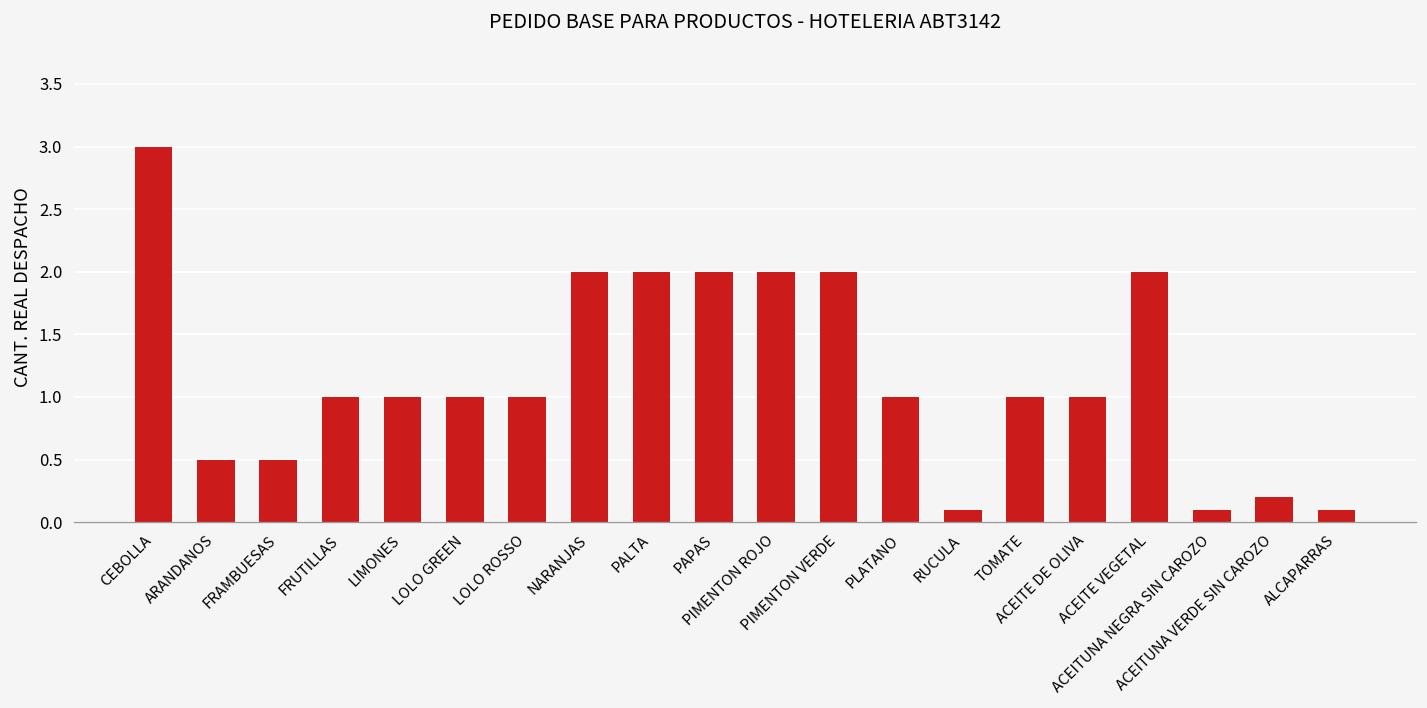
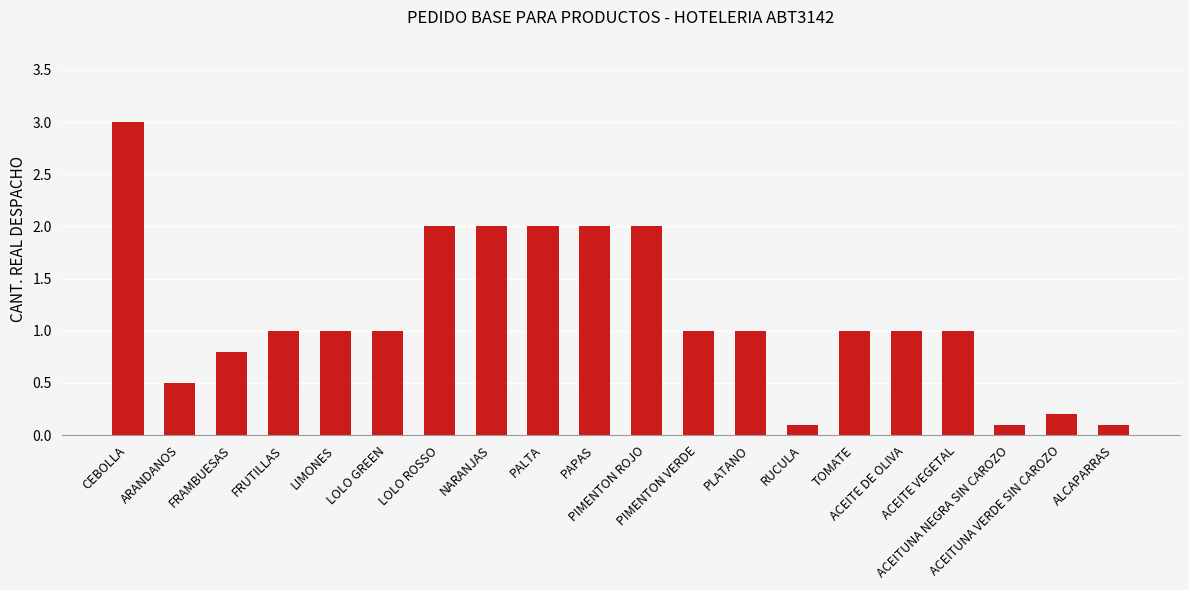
  {
    "CEBOLLA": 3.0,
    "ARANDANOS": 0.5,
-   "FRAMBUESAS": 0.5,
+   "FRAMBUESAS": 0.8,
    "FRUTILLAS": 1.0,
    "LIMONES": 1.0,
    "LOLO GREEN": 1.0,
-   "LOLO ROSSO": 1,
+   "LOLO ROSSO": 2,
    "NARANJAS": 2.0,
    "PALTA": 2.0,
    "PAPAS": 2.0,
    "PIMENTON ROJO": 2.0,
-   "PIMENTON VERDE": 2,
+   "PIMENTON VERDE": 1,
    "PLATANO": 1.0,
    "RUCULA": 0.1,
    "TOMATE": 1.0,
    "ACEITE DE OLIVA": 1.0,
-   "ACEITE VEGETAL": 2,
+   "ACEITE VEGETAL": 1,
    "ACEITUNA NEGRA SIN CAROZO": 0.1,
    "ACEITUNA VERDE SIN CAROZO": 0.2,
    "ALCAPARRAS": 0.1
  }
